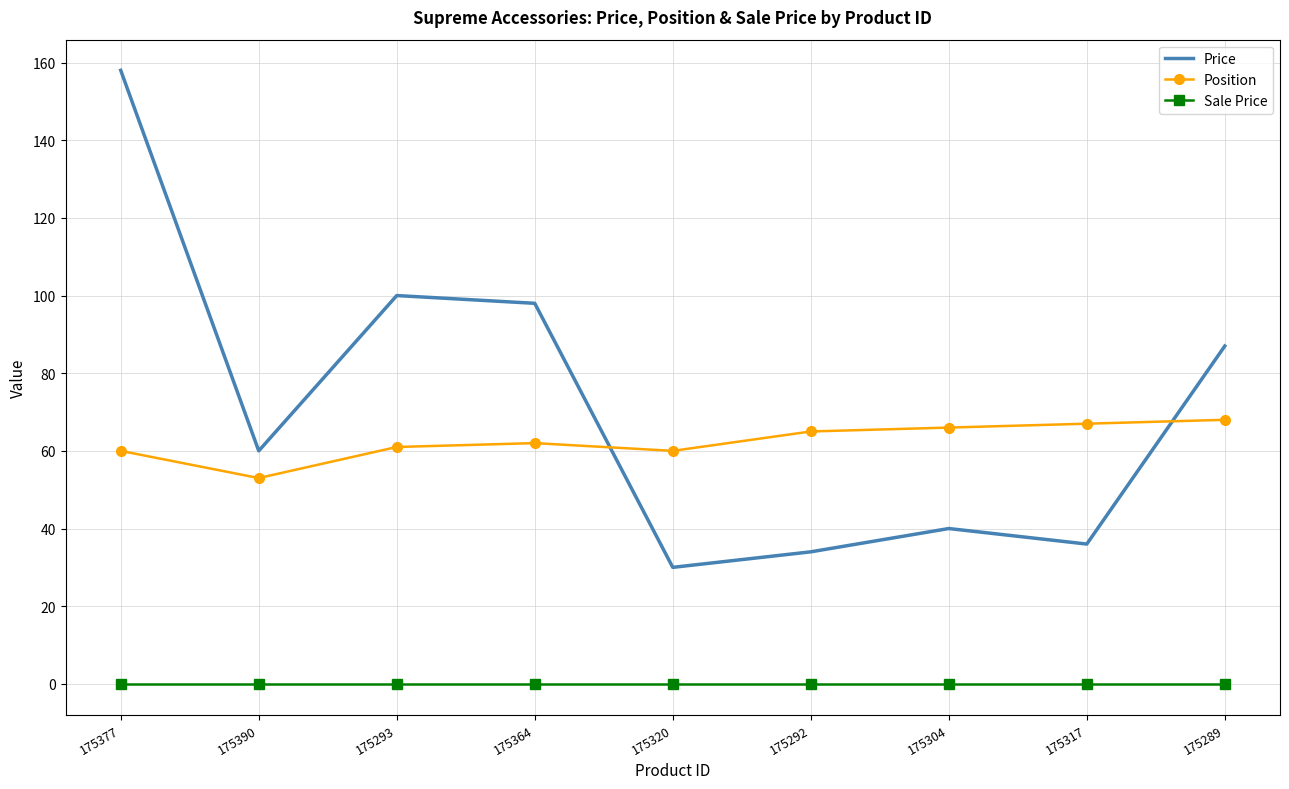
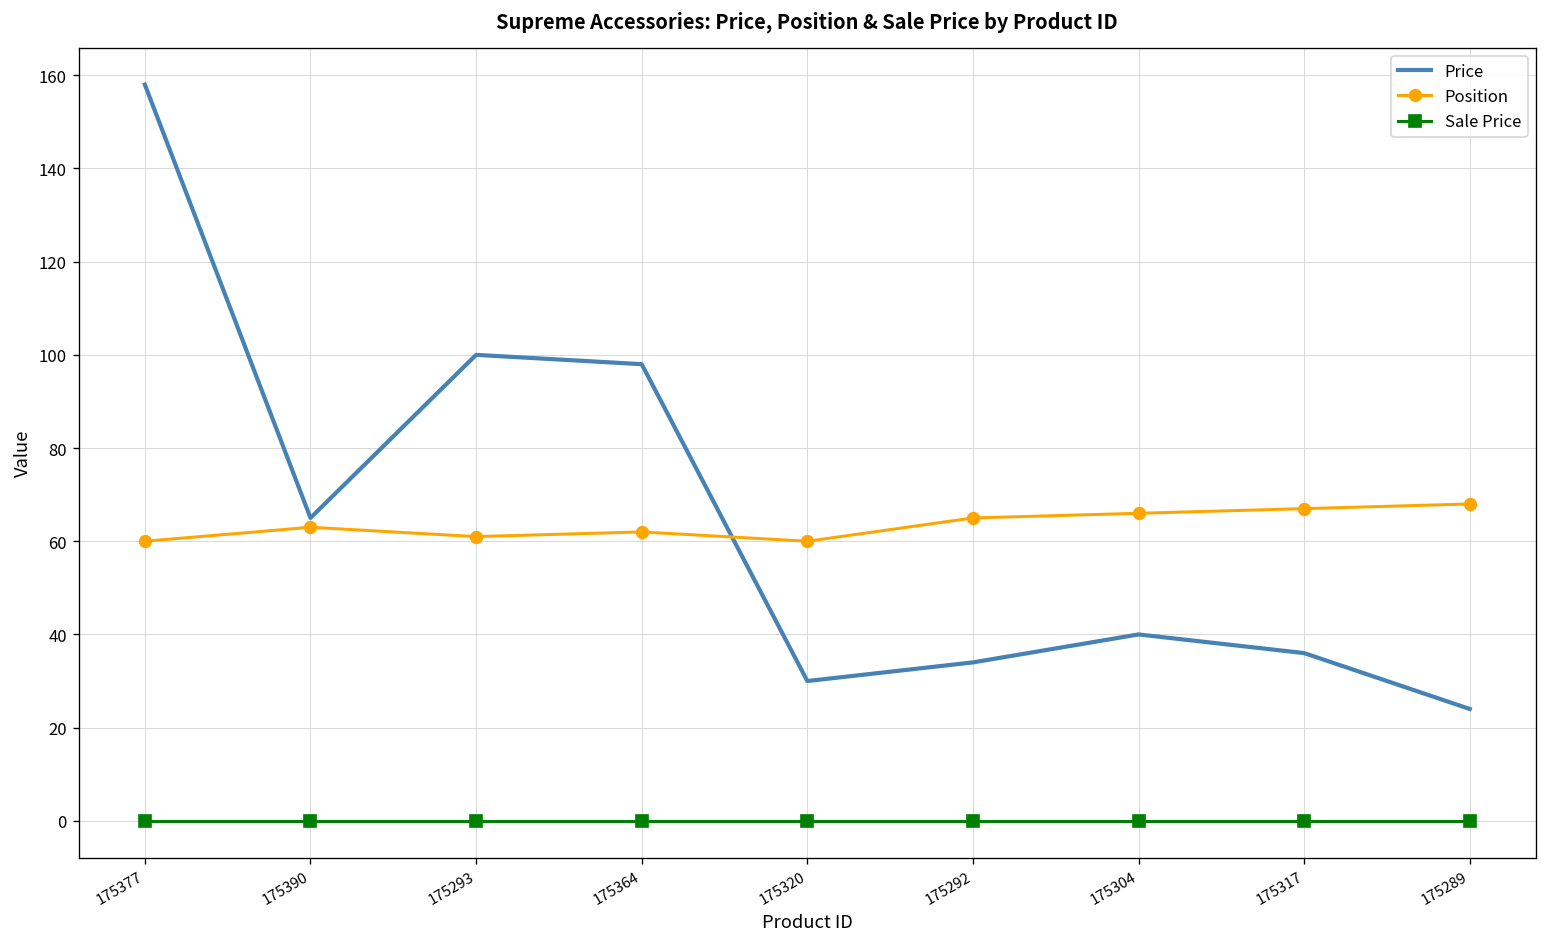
  {
    "Price": {
      "175377": 158,
-     "175390": 60,
+     "175390": 65,
      "175293": 100,
      "175364": 98,
      "175320": 30,
      "175292": 34,
      "175304": 40,
      "175317": 36,
-     "175289": 87
+     "175289": 24
    },
    "Position": {
      "175377": 60,
-     "175390": 53,
+     "175390": 63,
      "175293": 61,
      "175364": 62,
      "175320": 60,
      "175292": 65,
      "175304": 66,
      "175317": 67,
      "175289": 68
    },
    "Sale Price": {
      "175377": 0,
      "175390": 0,
      "175293": 0,
      "175364": 0,
      "175320": 0,
      "175292": 0,
      "175304": 0,
      "175317": 0,
      "175289": 0
    }
  }
